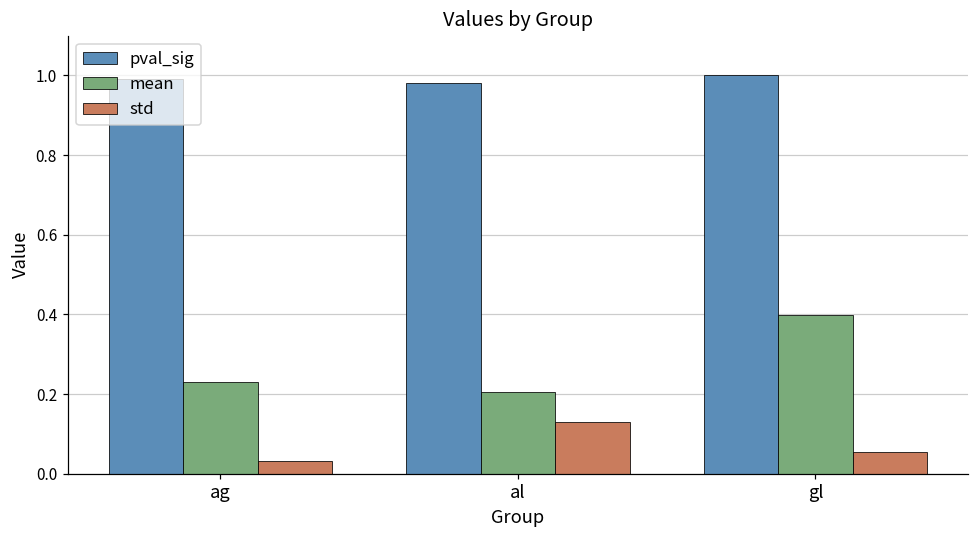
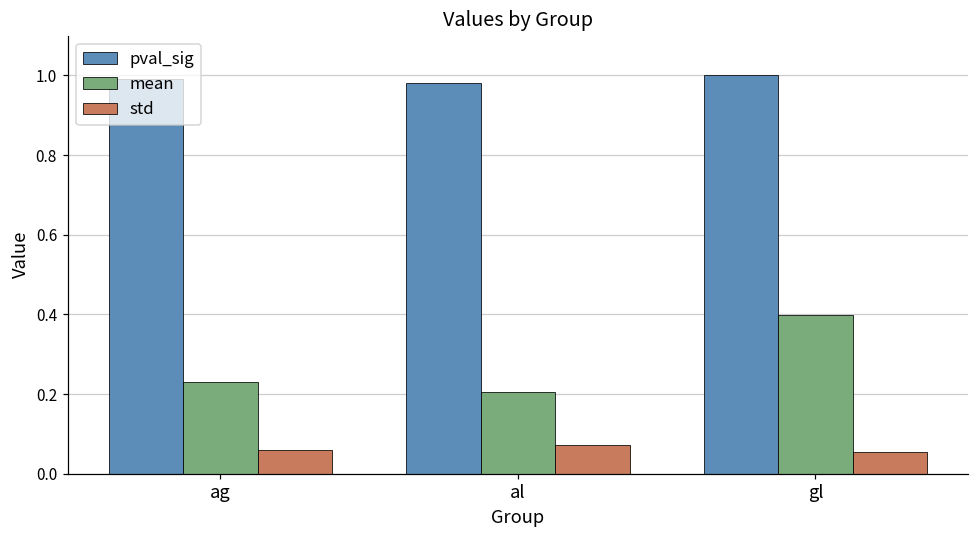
  {
    "pval_sig": {
      "al": 0.98,
      "gl": 1.00
    },
    "mean": {
      "ag": 0.23,
      "al": 0.20,
      "gl": 0.40
    },
    "std": {
-     "ag": 0.03,
-     "al": 0.13,
+     "ag": 0.06,
+     "al": 0.07,
      "gl": 0.05
    }
  }
